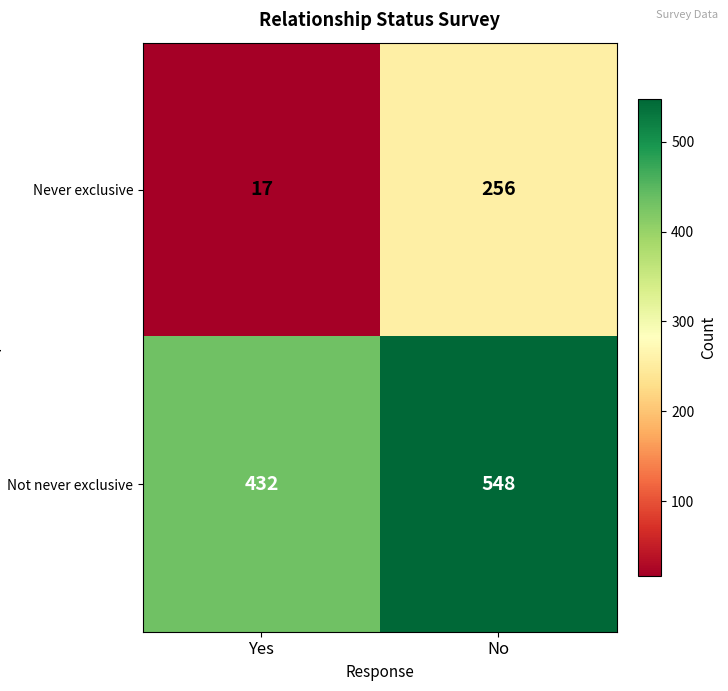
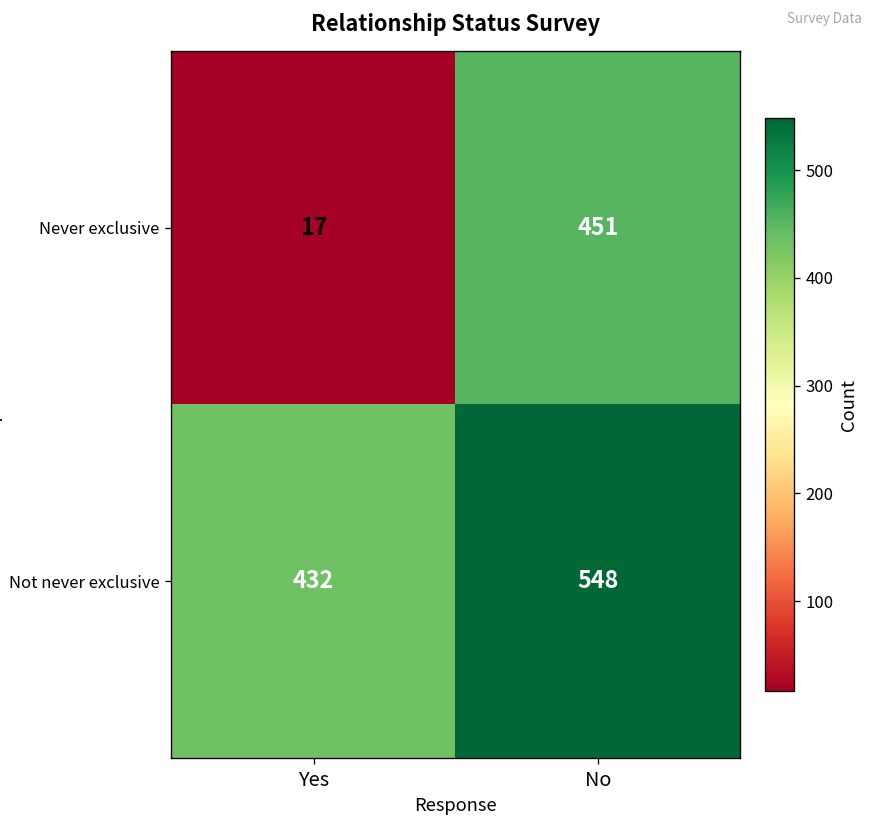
  {
    "Never exclusive": {
      "Yes": 17,
-     "No": 256
+     "No": 451
    },
    "Not never exclusive": {
      "Yes": 432,
      "No": 548
    }
  }
